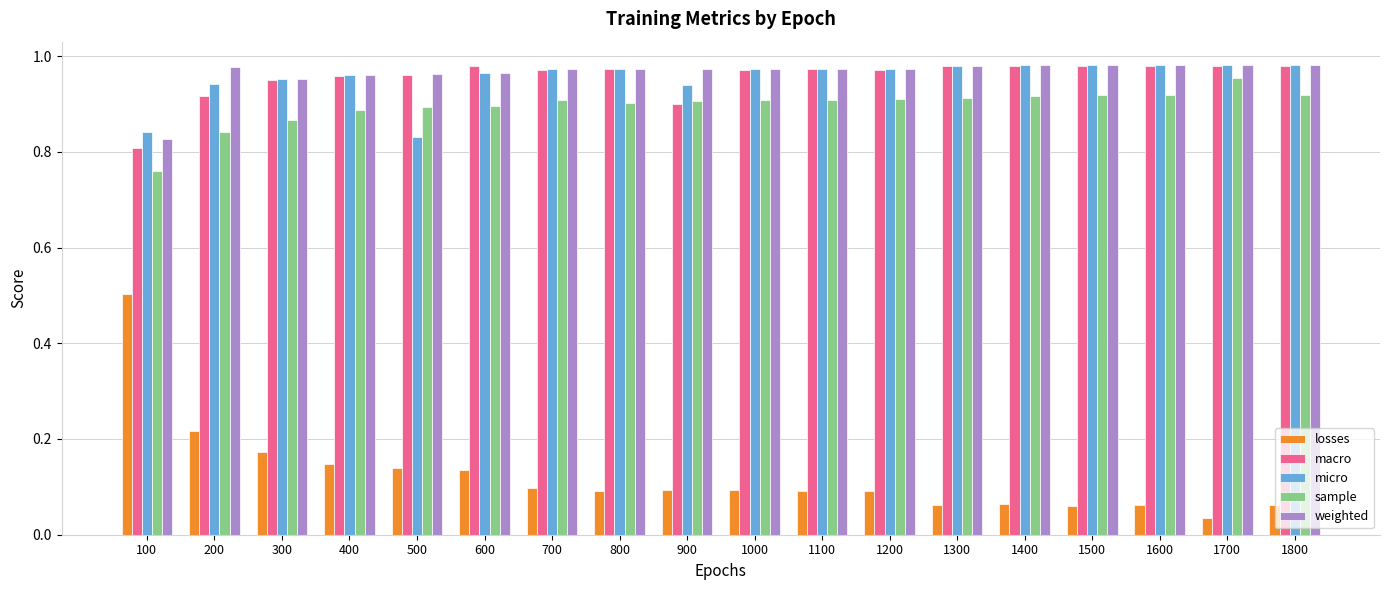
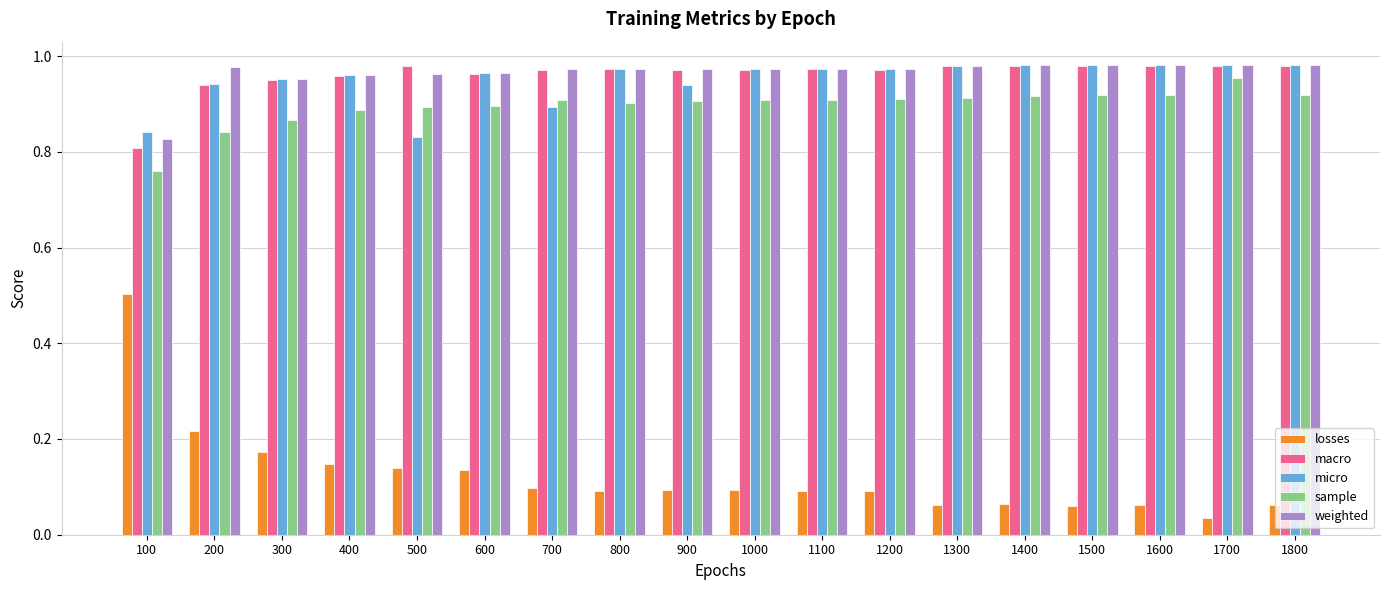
  {
    "losses": {
      "100": 0.50,
      "200": 0.22,
      "300": 0.17,
      "400": 0.15,
      "500": 0.14,
      "600": 0.13,
      "700": 0.10,
      "800": 0.09,
      "900": 0.09,
      "1000": 0.09,
      "1100": 0.09,
      "1200": 0.09,
      "1300": 0.06,
      "1400": 0.06,
      "1500": 0.06,
      "1600": 0.06,
      "1700": 0.04
    },
    "macro": {
      "100": 0.81,
-     "200": 0.92,
+     "200": 0.94,
      "300": 0.95,
      "400": 0.96,
-     "500": 0.96,
-     "600": 0.98,
+     "500": 0.98,
+     "600": 0.96,
      "700": 0.97,
      "800": 0.97,
-     "900": 0.90,
+     "900": 0.97,
      "1000": 0.97,
      "1100": 0.97,
      "1200": 0.97,
      "1300": 0.98,
      "1400": 0.98,
      "1500": 0.98,
      "1600": 0.98,
      "1700": 0.98,
      "1800": 0.98
    },
    "micro": {
      "100": 0.84,
      "200": 0.94,
      "300": 0.95,
      "400": 0.96,
      "500": 0.83,
      "600": 0.96,
-     "700": 0.97,
+     "700": 0.89,
      "800": 0.97,
      "900": 0.94,
      "1000": 0.97,
      "1100": 0.97,
      "1200": 0.97,
      "1300": 0.98,
      "1400": 0.98,
      "1500": 0.98,
      "1600": 0.98,
      "1700": 0.98,
      "1800": 0.98
    },
    "sample": {
      "100": 0.76,
      "200": 0.84,
      "300": 0.87,
      "400": 0.89,
      "500": 0.89,
      "600": 0.90,
      "700": 0.91,
      "800": 0.90,
      "900": 0.91,
      "1000": 0.91,
      "1100": 0.91,
      "1200": 0.91,
      "1300": 0.91,
      "1400": 0.92,
      "1500": 0.92,
      "1600": 0.92,
      "1700": 0.95,
      "1800": 0.92
    },
    "weighted": {
      "100": 0.83,
      "200": 0.98,
      "300": 0.95,
      "400": 0.96,
      "500": 0.96,
      "600": 0.96,
      "700": 0.97,
      "800": 0.97,
      "900": 0.97,
      "1000": 0.97,
      "1100": 0.97,
      "1200": 0.97,
      "1300": 0.98,
      "1400": 0.98,
      "1500": 0.98,
      "1600": 0.98,
      "1700": 0.98,
      "1800": 0.98
    }
  }
